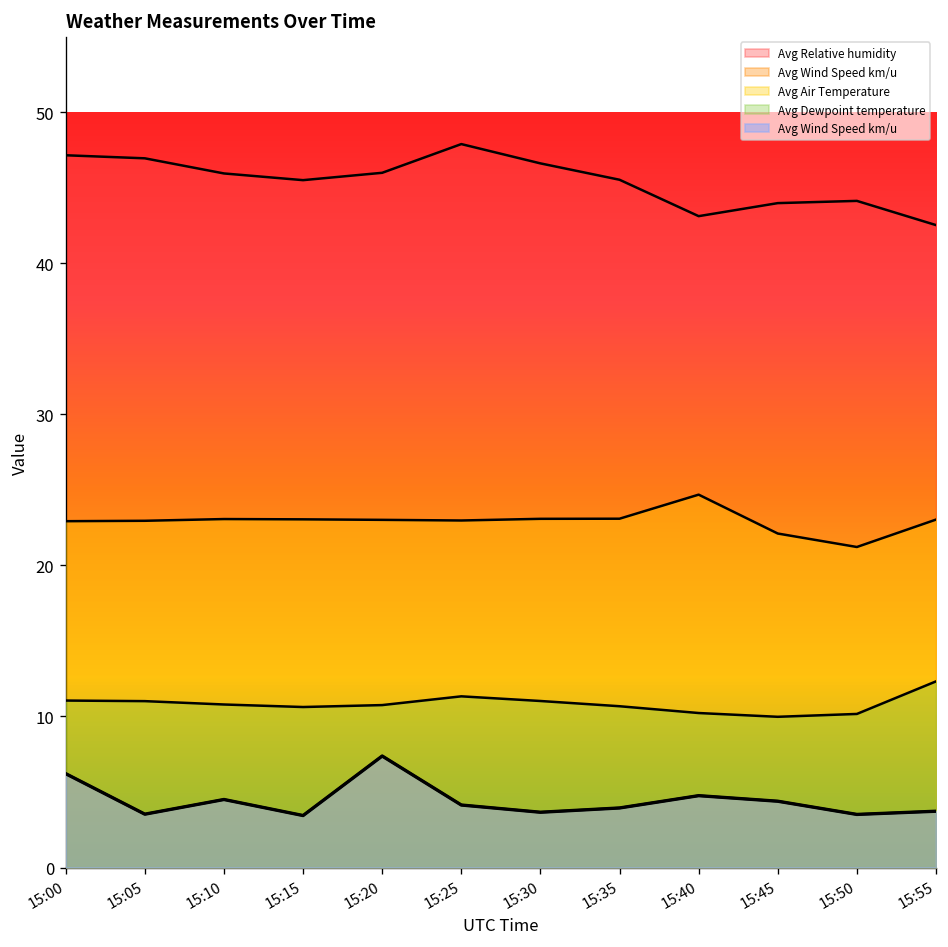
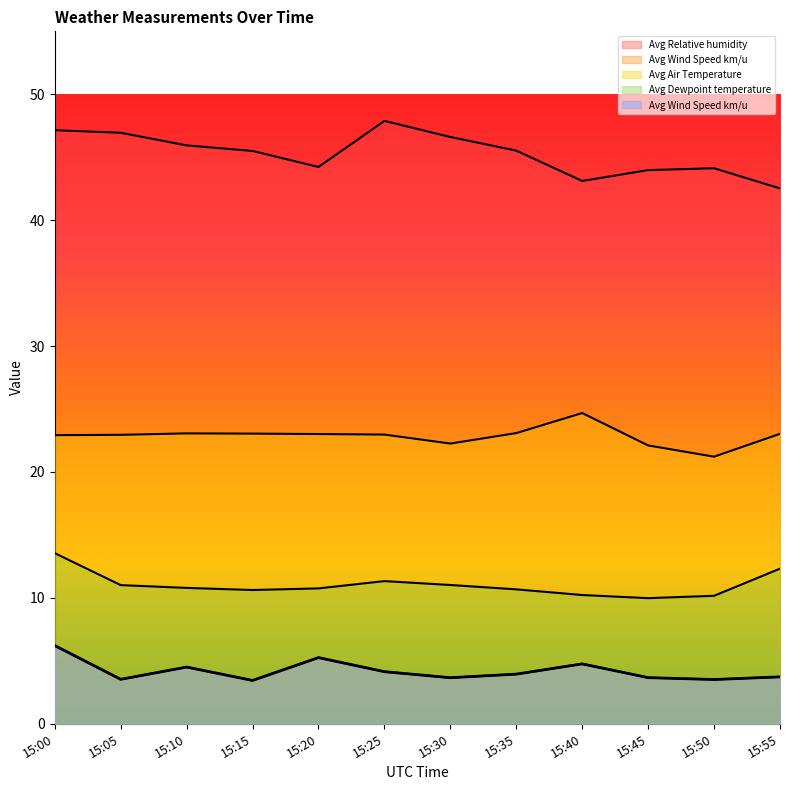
  {
    "Avg Relative humidity": {
      "15:00": 47.1,
      "15:05": 46.9,
      "15:10": 45.9,
      "15:15": 45.5,
-     "15:20": 46.0,
+     "15:20": 44.2,
      "15:25": 47.9,
      "15:30": 46.6,
      "15:35": 45.5,
      "15:40": 43.1,
      "15:45": 44.0,
      "15:50": 44.1,
      "15:55": 42.5
    },
    "Avg Wind Speed km/u": {
      "15:00": 6.2,
      "15:05": 3.5,
      "15:10": 4.5,
      "15:15": 3.4,
-     "15:20": 7.4,
+     "15:20": 5.3,
      "15:25": 4.1,
      "15:30": 3.7,
      "15:35": 3.9,
      "15:40": 4.8,
-     "15:45": 4.4,
+     "15:45": 3.7,
      "15:50": 3.5,
      "15:55": 3.7
    },
    "Avg Air Temperature": {
      "15:00": 22.9,
      "15:05": 23.0,
      "15:10": 23.1,
      "15:15": 23.0,
      "15:20": 23.0,
      "15:25": 23.0,
-     "15:30": 23.1,
+     "15:30": 22.3,
      "15:35": 23.1,
      "15:40": 24.7,
      "15:45": 22.1,
      "15:50": 21.2,
      "15:55": 23.0
    },
    "Avg Dewpoint temperature": {
-     "15:00": 11.1,
+     "15:00": 13.6,
      "15:05": 11.0,
      "15:10": 10.8,
      "15:15": 10.6,
      "15:20": 10.8,
      "15:25": 11.3,
      "15:30": 11.0,
      "15:35": 10.7,
      "15:40": 10.2,
      "15:45": 10.0,
      "15:50": 10.2,
      "15:55": 12.3
    }
  }
